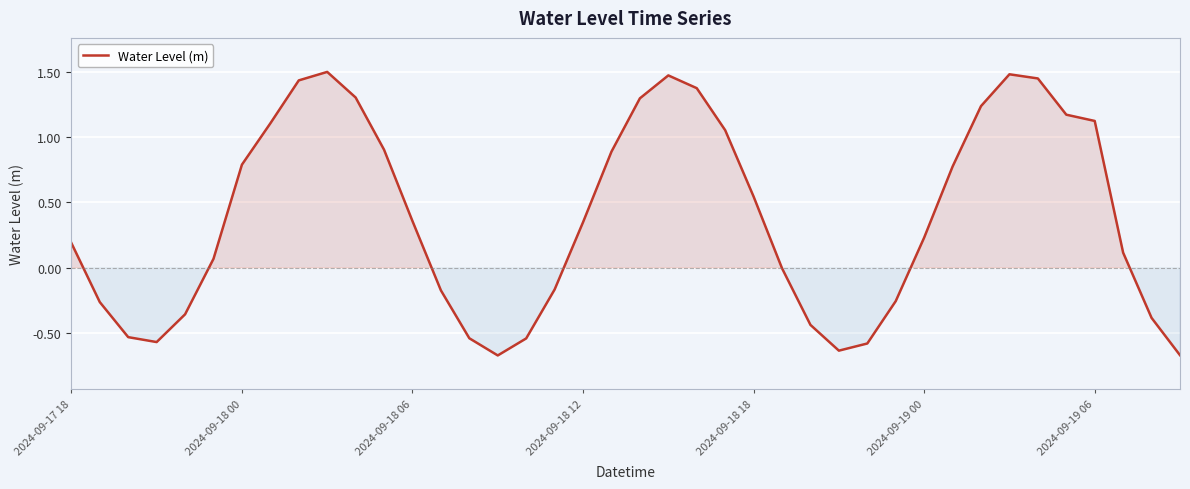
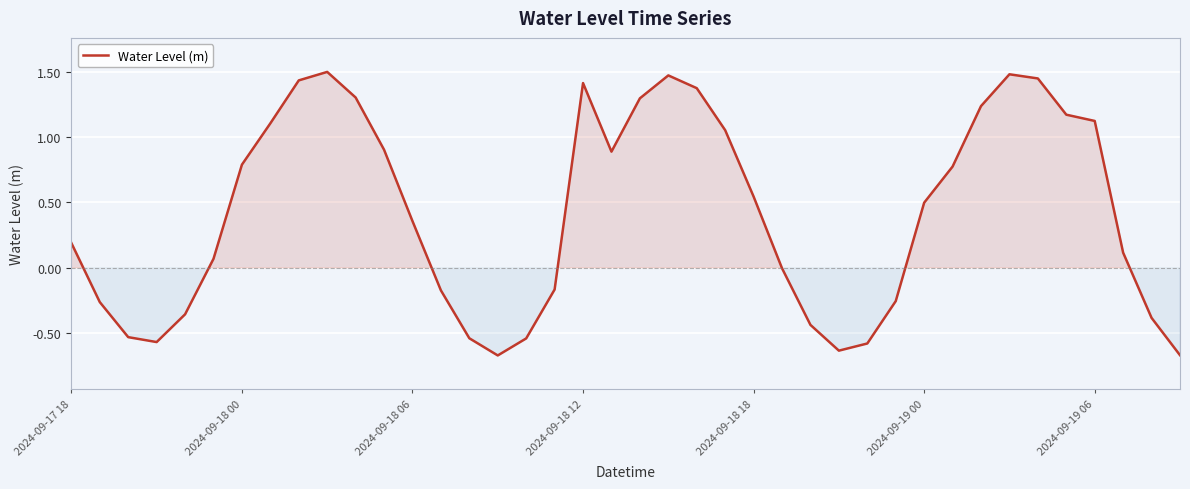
  {
    "2024-09-17 18": 0.19,
    "2024-09-18 00": 0.79,
    "2024-09-18 06": 0.36,
-   "2024-09-18 12": 0.35,
+   "2024-09-18 12": 1.42,
    "2024-09-18 18": 0.55,
-   "2024-09-19 00": 0.23,
+   "2024-09-19 00": 0.50,
    "2024-09-19 06": 1.12
  }
